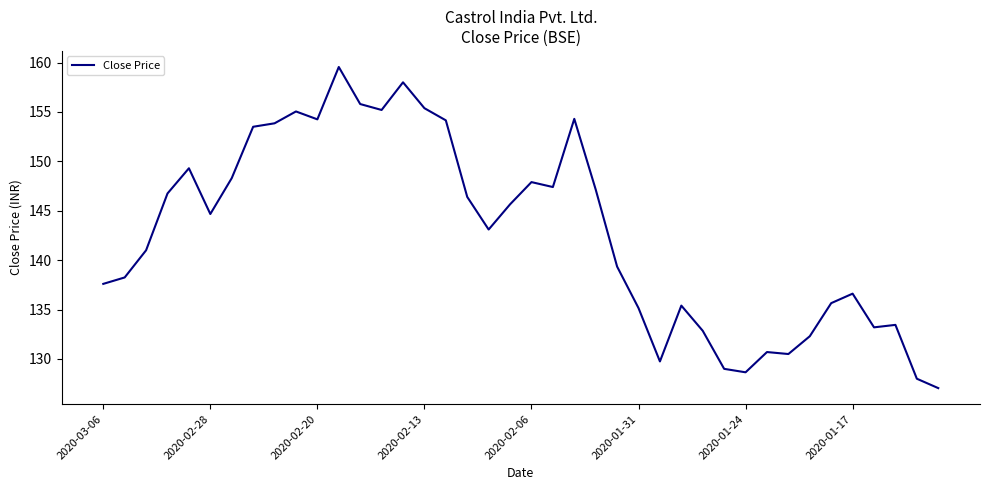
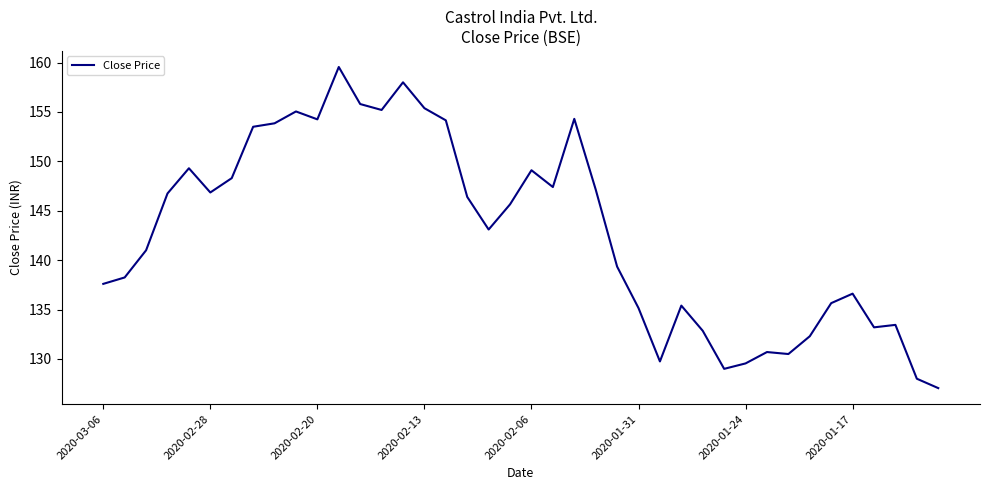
  {
    "2020-03-06": 138,
-   "2020-02-28": 145,
+   "2020-02-28": 147,
    "2020-02-20": 154,
    "2020-02-13": 155,
-   "2020-02-06": 148,
+   "2020-02-06": 149,
    "2020-01-31": 135,
-   "2020-01-24": 129,
+   "2020-01-24": 130,
    "2020-01-17": 137
  }
